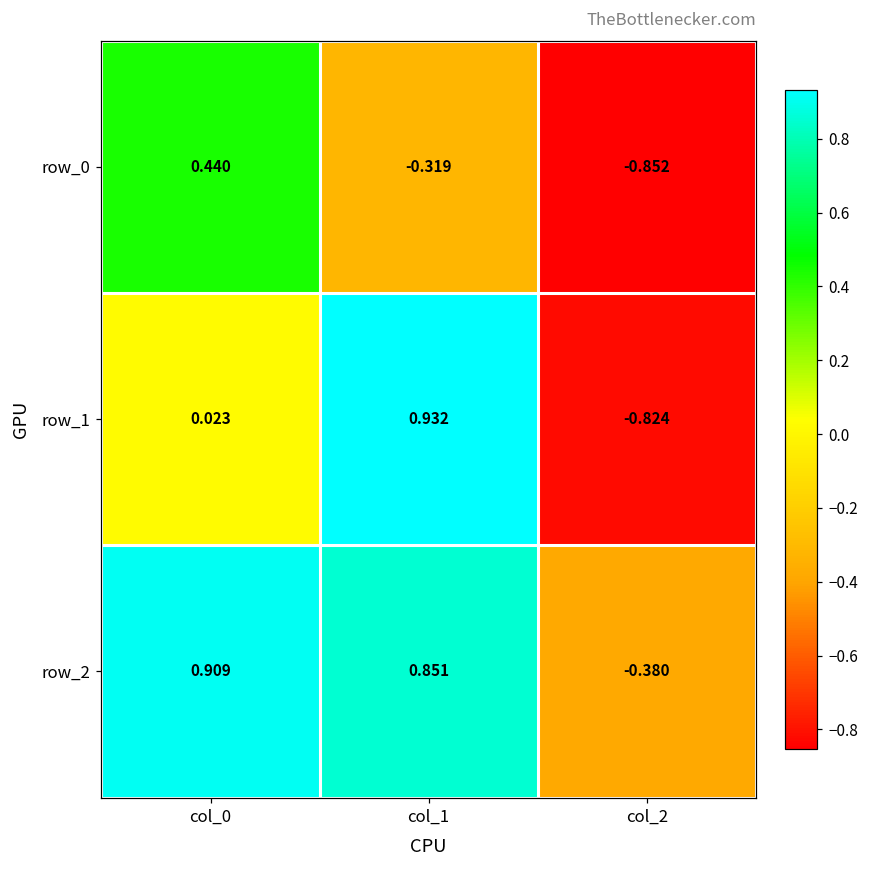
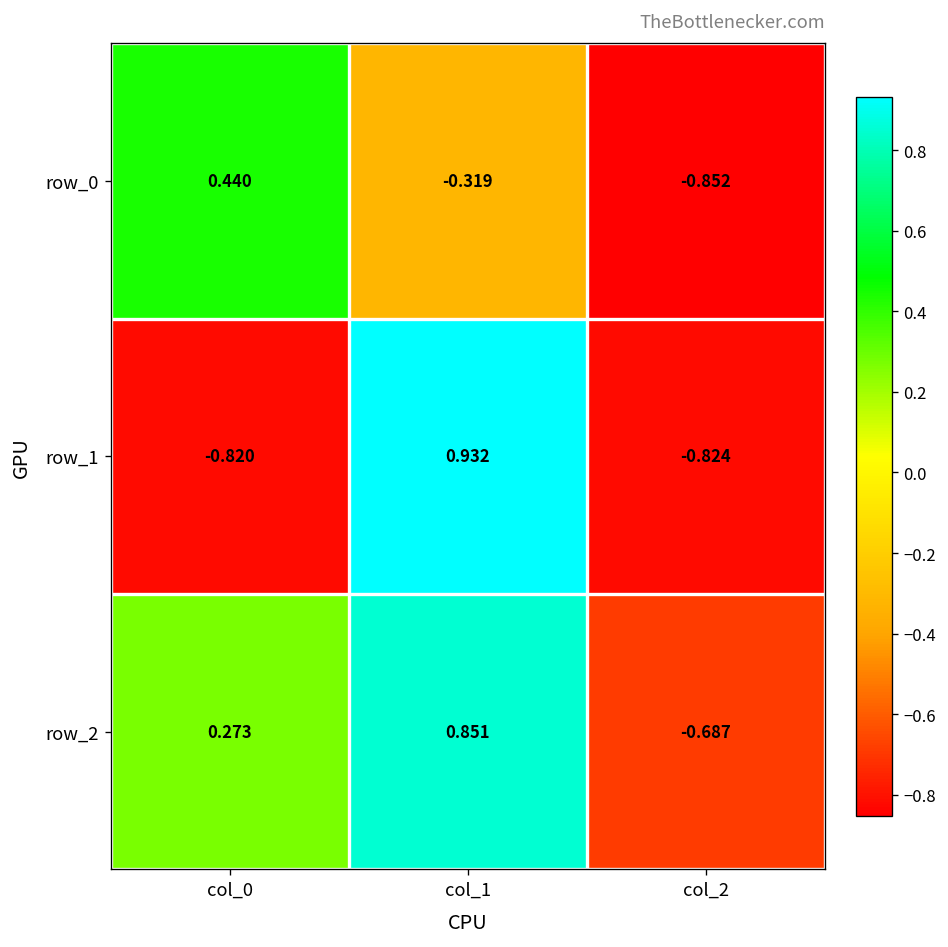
  {
    "row_0": {
      "col_0": 0.440,
      "col_1": -0.319,
      "col_2": -0.852
    },
    "row_1": {
-     "col_0": 0.023,
+     "col_0": -0.820,
      "col_1": 0.932,
      "col_2": -0.824
    },
    "row_2": {
-     "col_0": 0.909,
+     "col_0": 0.273,
      "col_1": 0.851,
-     "col_2": -0.380
+     "col_2": -0.687
    }
  }
